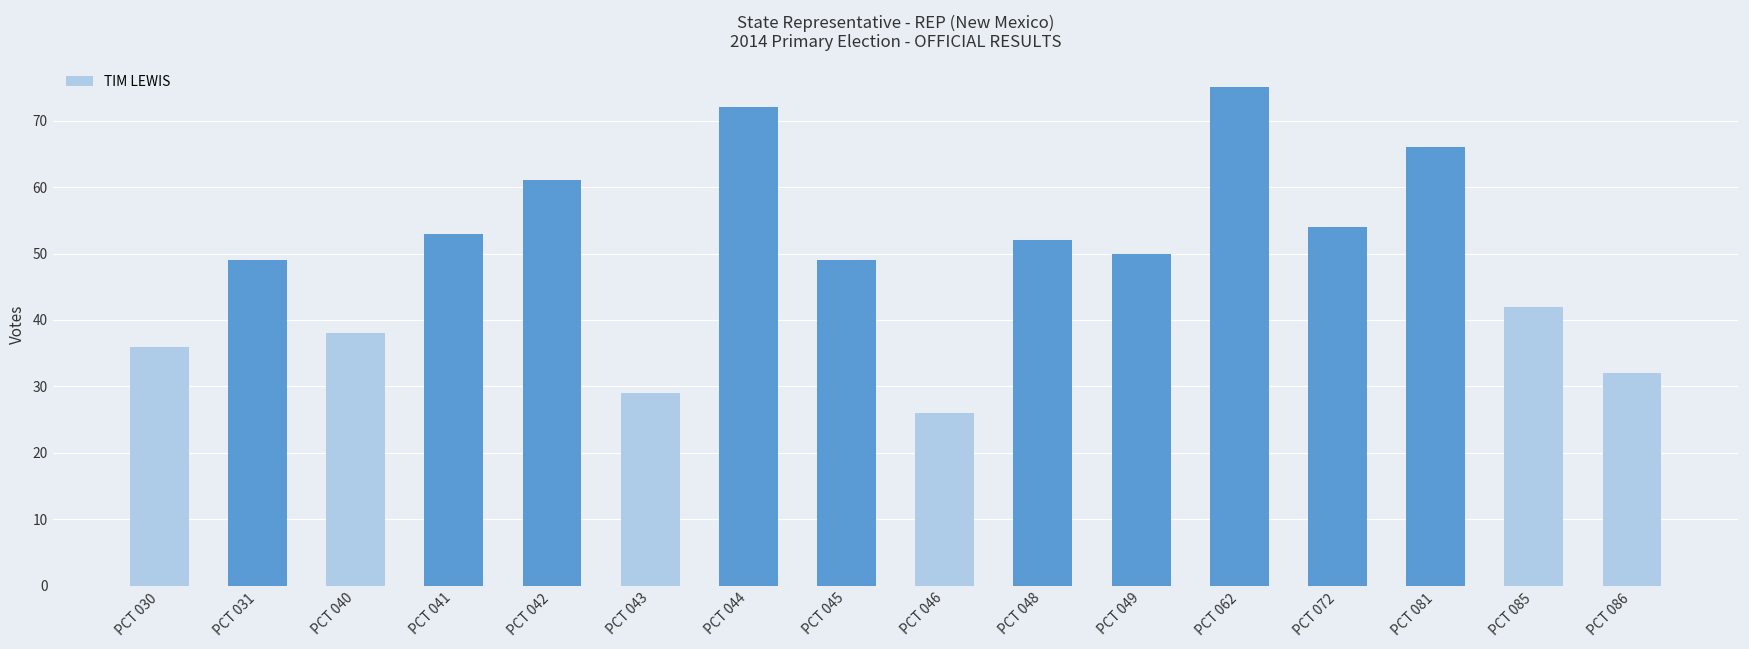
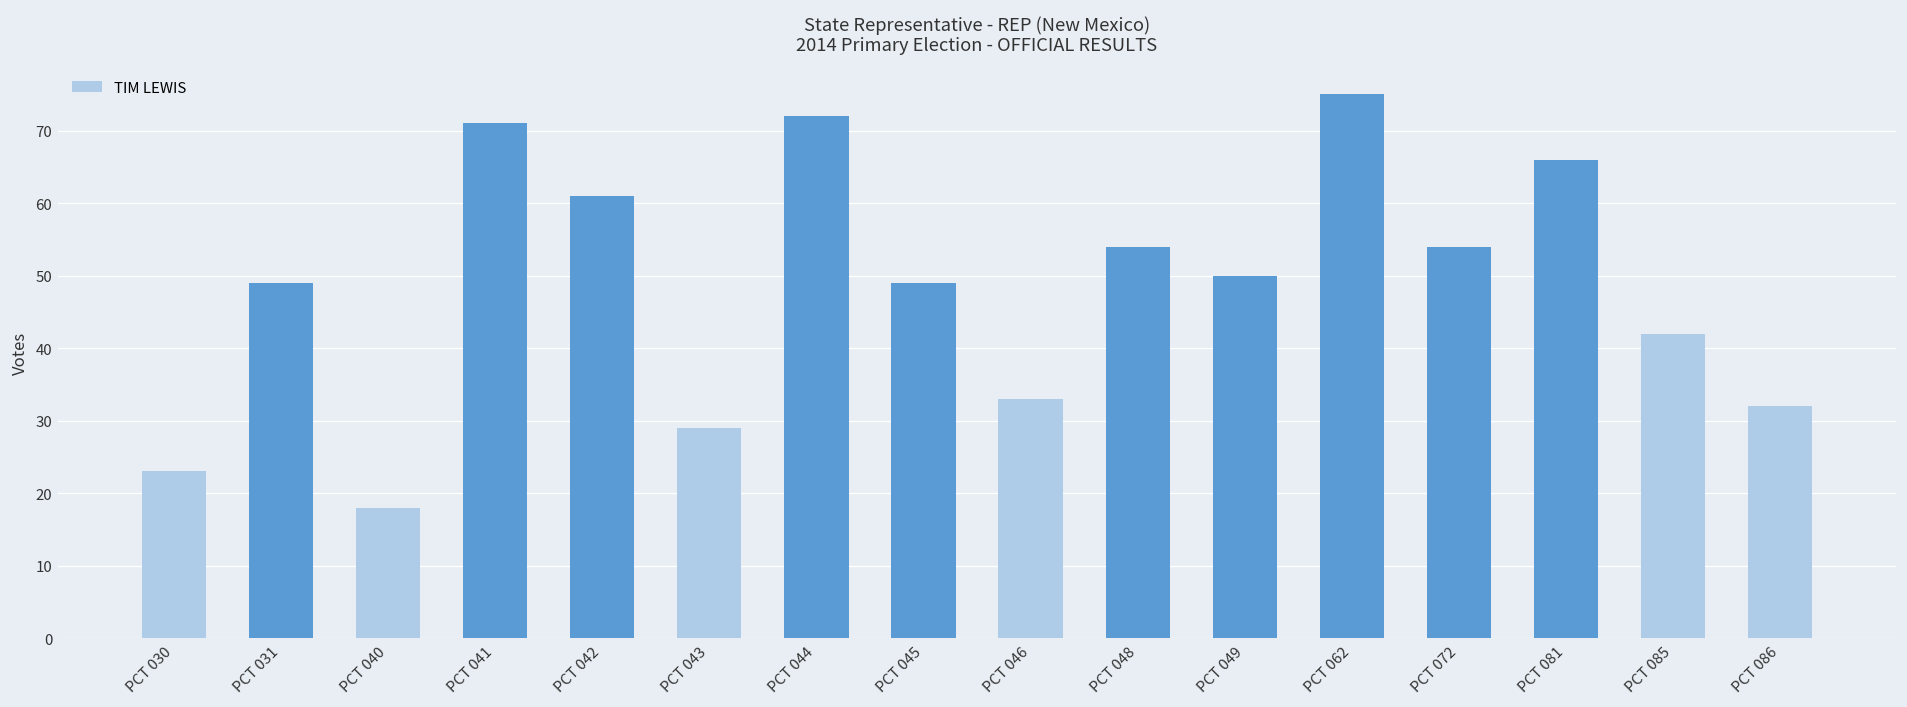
  {
-   "PCT 030": 36,
+   "PCT 030": 23,
    "PCT 031": 49,
-   "PCT 040": 38,
-   "PCT 041": 53,
+   "PCT 040": 18,
+   "PCT 041": 71,
    "PCT 042": 61,
    "PCT 043": 29,
    "PCT 044": 72,
    "PCT 045": 49,
-   "PCT 046": 26,
-   "PCT 048": 52,
+   "PCT 046": 33,
+   "PCT 048": 54,
    "PCT 049": 50,
    "PCT 062": 75,
    "PCT 072": 54,
    "PCT 081": 66,
    "PCT 085": 42,
    "PCT 086": 32
  }
